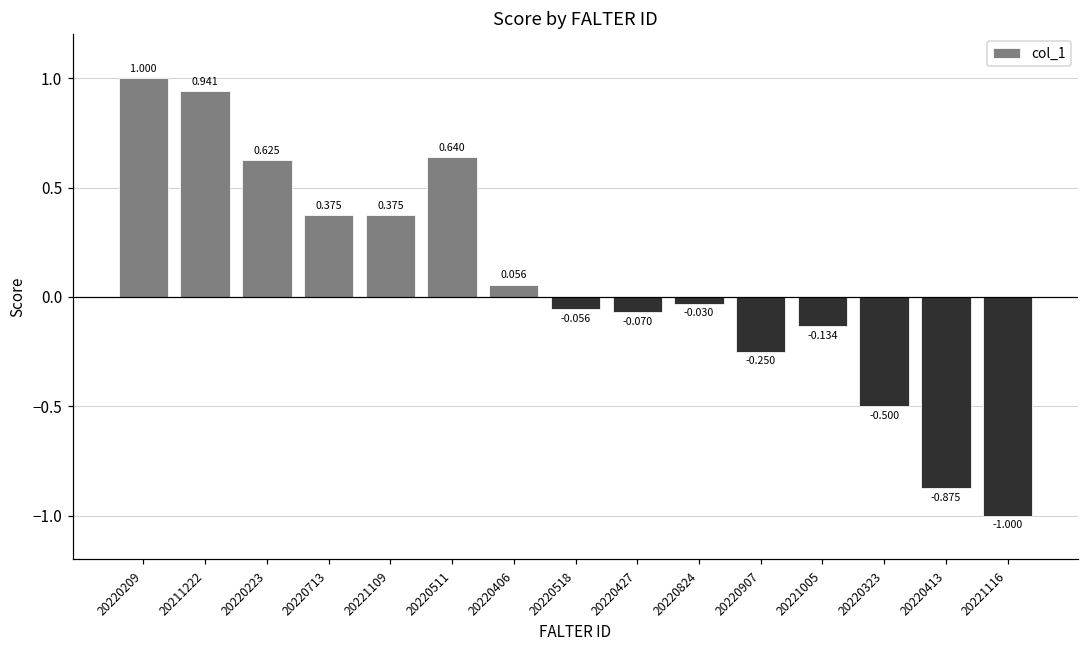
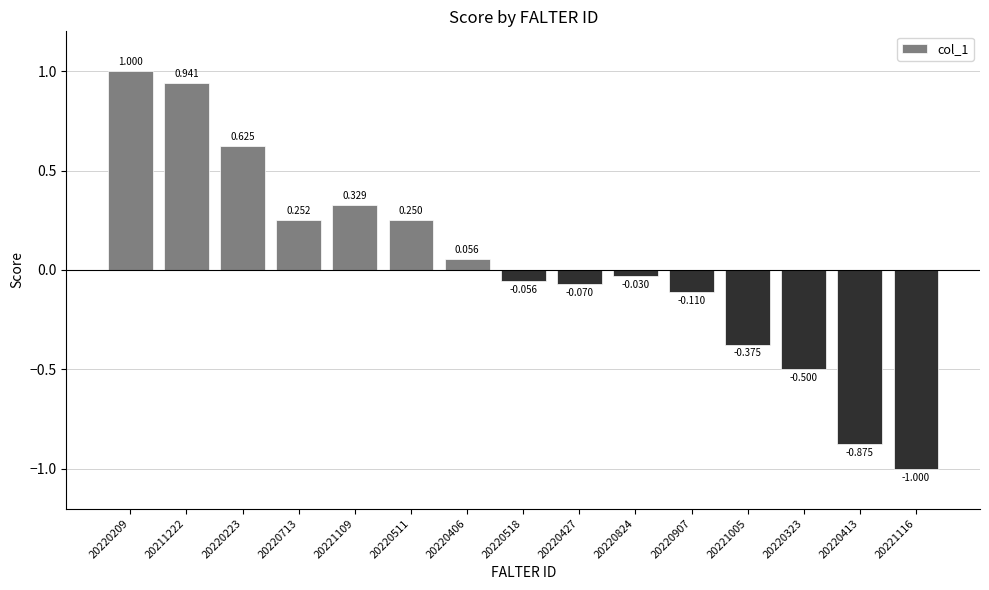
  {
    "20220209": 1.000,
    "20211222": 0.941,
    "20220223": 0.625,
-   "20220713": 0.375,
-   "20221109": 0.375,
-   "20220511": 0.640,
+   "20220713": 0.252,
+   "20221109": 0.329,
+   "20220511": 0.250,
    "20220406": 0.056,
    "20220518": -0.056,
    "20220427": -0.070,
    "20220824": -0.030,
-   "20220907": -0.250,
-   "20221005": -0.134,
+   "20220907": -0.110,
+   "20221005": -0.375,
    "20220323": -0.500,
    "20220413": -0.875,
    "20221116": -1.000
  }
